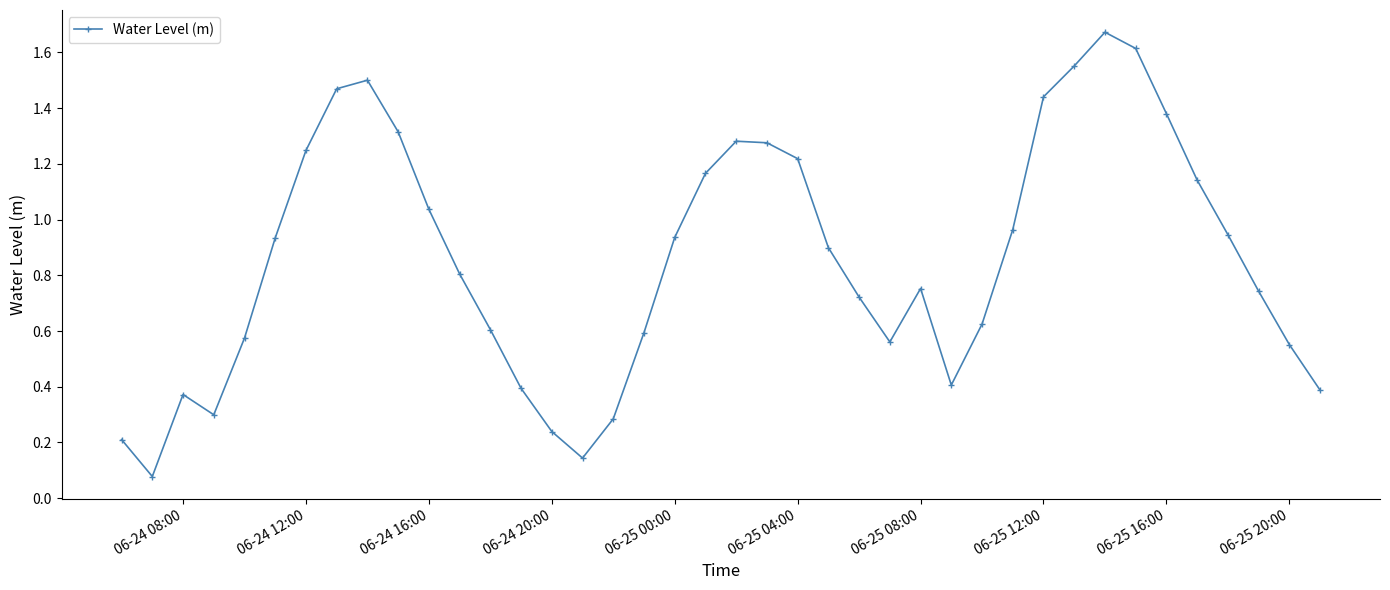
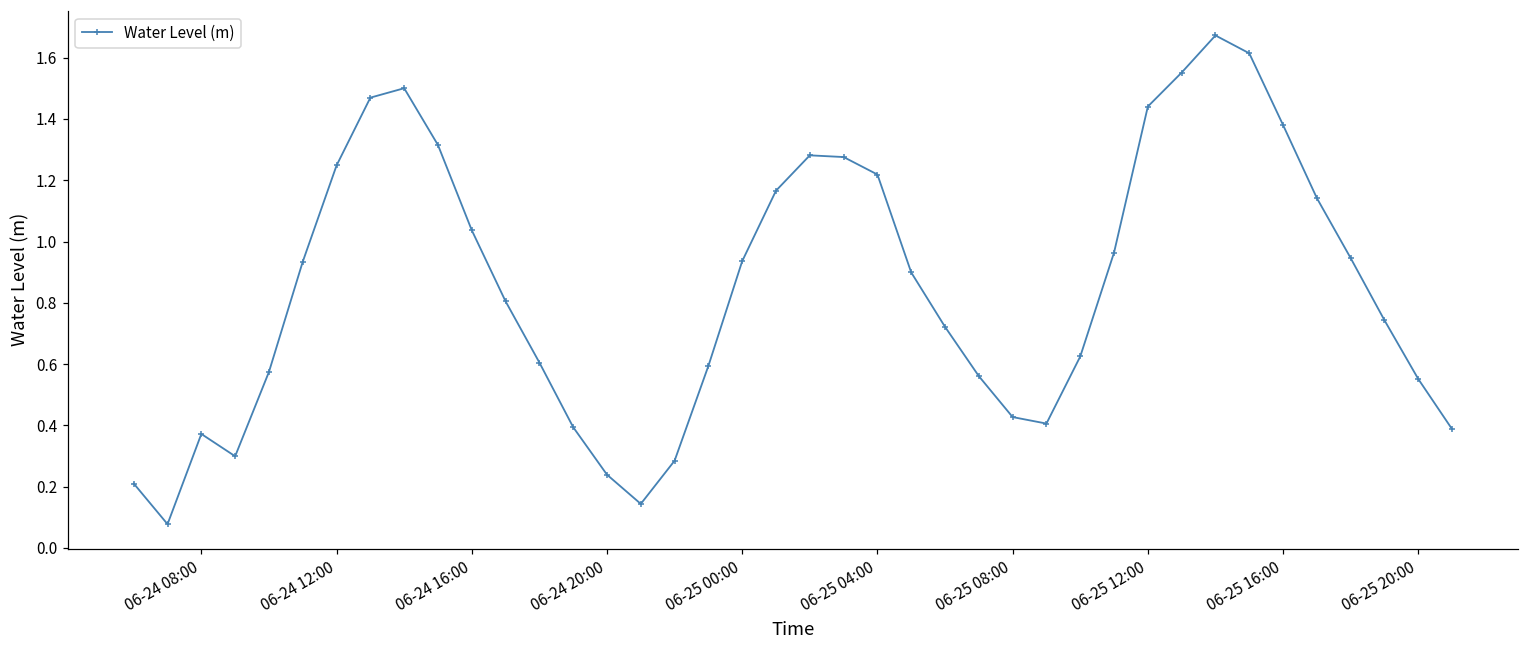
  {
    "06-24 08:00": 0.37,
    "06-24 12:00": 1.25,
    "06-24 16:00": 1.04,
    "06-24 20:00": 0.24,
    "06-25 00:00": 0.94,
    "06-25 04:00": 1.22,
-   "06-25 08:00": 0.75,
+   "06-25 08:00": 0.43,
    "06-25 12:00": 1.44,
    "06-25 16:00": 1.38,
    "06-25 20:00": 0.55
  }
